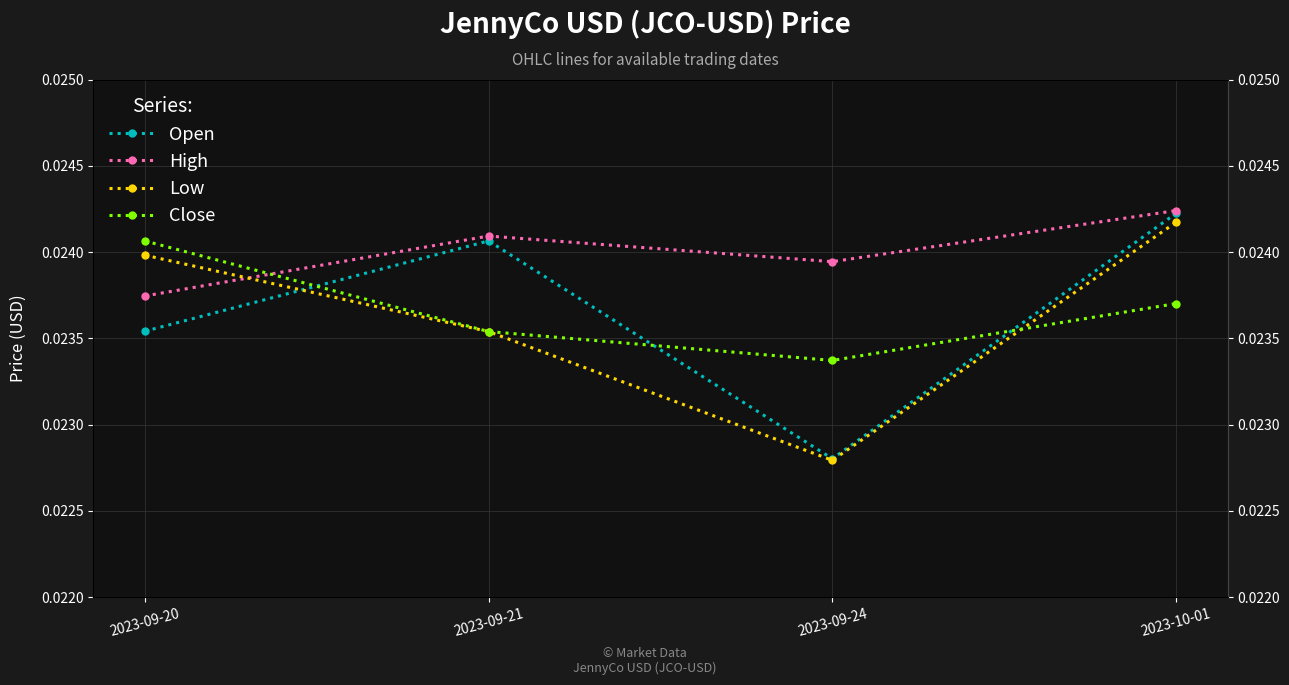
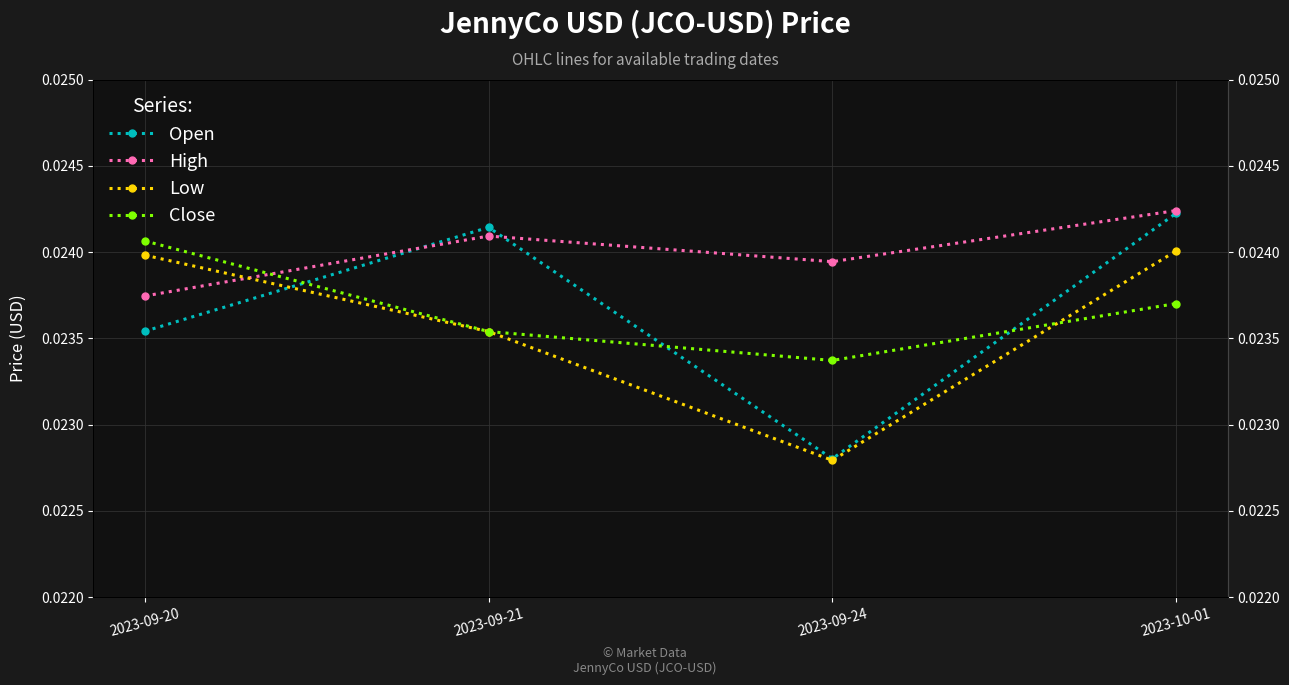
  {
    "Open": {
      "2023-09-20": 0.02354,
-     "2023-09-21": 0.02406,
+     "2023-09-21": 0.02414,
      "2023-10-01": 0.02422
    },
    "High": {
      "2023-09-20": 0.02375,
      "2023-09-21": 0.02409,
      "2023-09-24": 0.02394,
      "2023-10-01": 0.02424
    },
    "Low": {
      "2023-09-20": 0.02398,
-     "2023-10-01": 0.02417
+     "2023-10-01": 0.02401
    },
    "Close": {
      "2023-09-20": 0.02406,
      "2023-09-24": 0.02337,
      "2023-10-01": 0.02370
    }
  }
